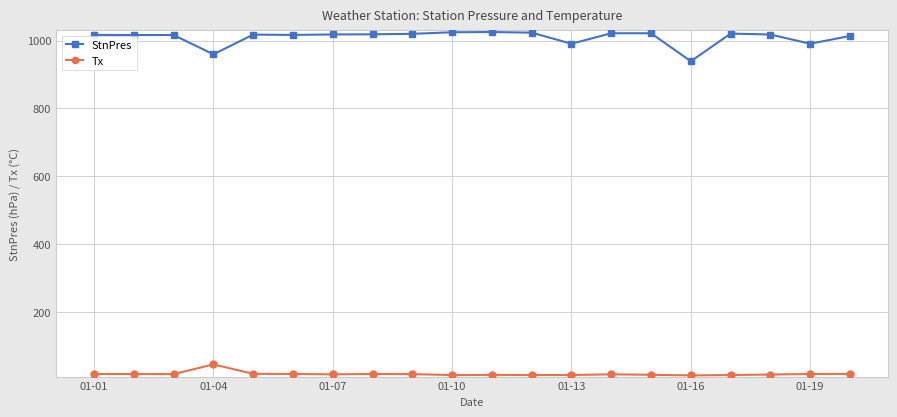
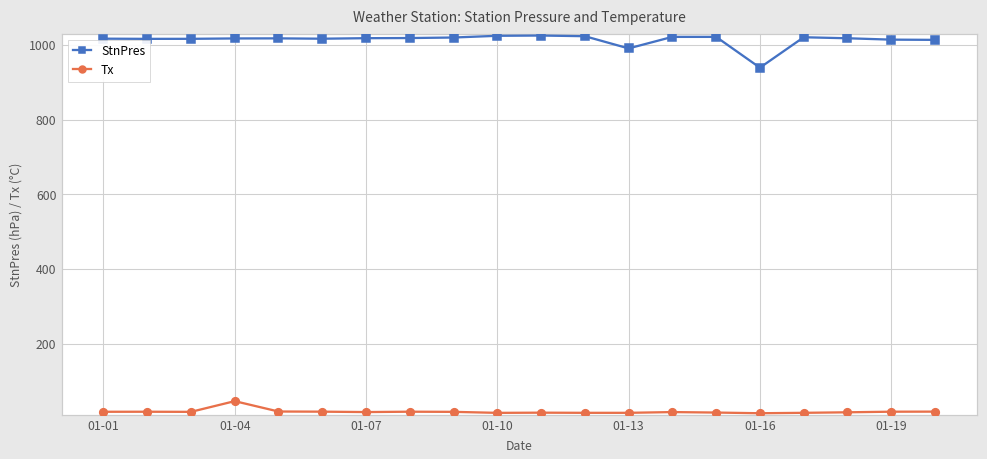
  {
    "StnPres": {
      "01-01": 1020,
-     "01-04": 960,
+     "01-04": 1020,
      "01-07": 1020,
      "01-10": 1020,
      "01-13": 990,
      "01-16": 940,
-     "01-19": 990
+     "01-19": 1010
    },
    "Tx": {
      "01-01": 20,
      "01-04": 50,
      "01-07": 20,
      "01-10": 10,
      "01-13": 10,
      "01-16": 10,
      "01-19": 20
    }
  }
